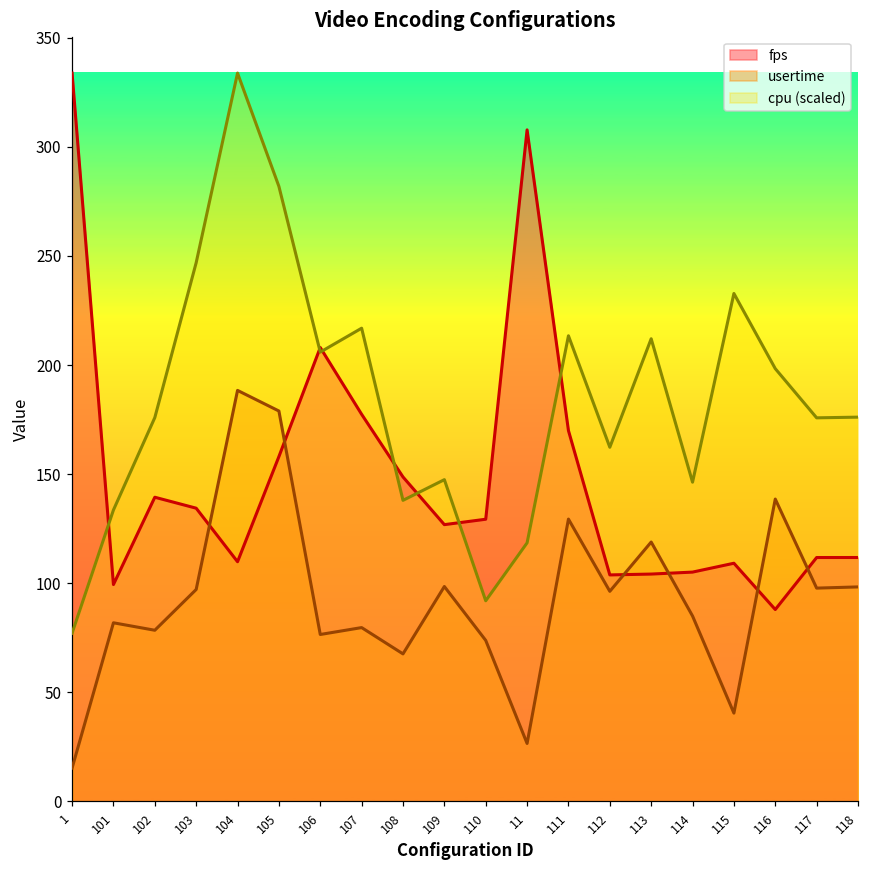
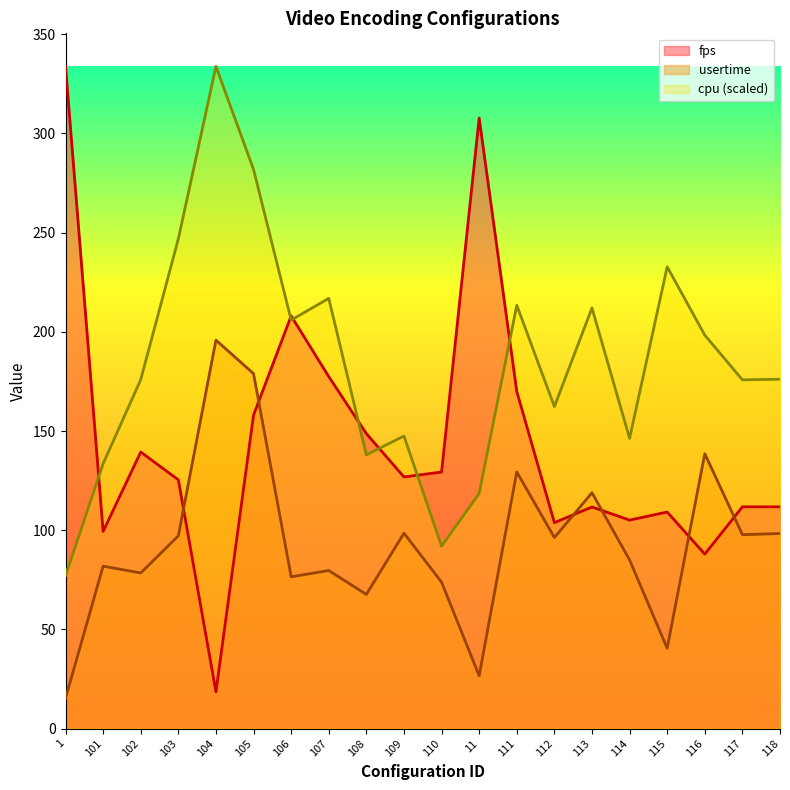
  {
    "fps": {
      "1": 334,
      "101": 99,
      "102": 139,
-     "103": 134,
-     "104": 110,
+     "103": 125,
+     "104": 19,
      "105": 158,
      "106": 208,
      "107": 177,
      "108": 149,
      "109": 127,
      "110": 129,
      "11": 308,
      "111": 170,
      "112": 104,
-     "113": 104,
+     "113": 112,
      "114": 105,
      "115": 109,
      "116": 88,
      "117": 112,
      "118": 112
    },
    "usertime": {
      "1": 15,
      "101": 82,
      "102": 78,
      "103": 97,
-     "104": 188,
+     "104": 196,
      "105": 179,
      "106": 77,
      "107": 80,
      "108": 68,
      "109": 99,
      "110": 74,
      "11": 27,
      "111": 129,
      "112": 96,
      "113": 119,
      "114": 85,
      "115": 40,
      "116": 139,
      "117": 98,
      "118": 98
    },
    "cpu (scaled)": {
      "1": 77,
      "101": 134,
      "102": 176,
      "103": 247,
      "104": 334,
      "105": 282,
      "106": 206,
      "107": 217,
      "108": 138,
      "109": 147,
      "110": 92,
      "11": 118,
      "111": 213,
      "112": 162,
      "113": 212,
      "114": 146,
      "115": 233,
      "116": 198,
      "117": 176,
      "118": 176
    }
  }
